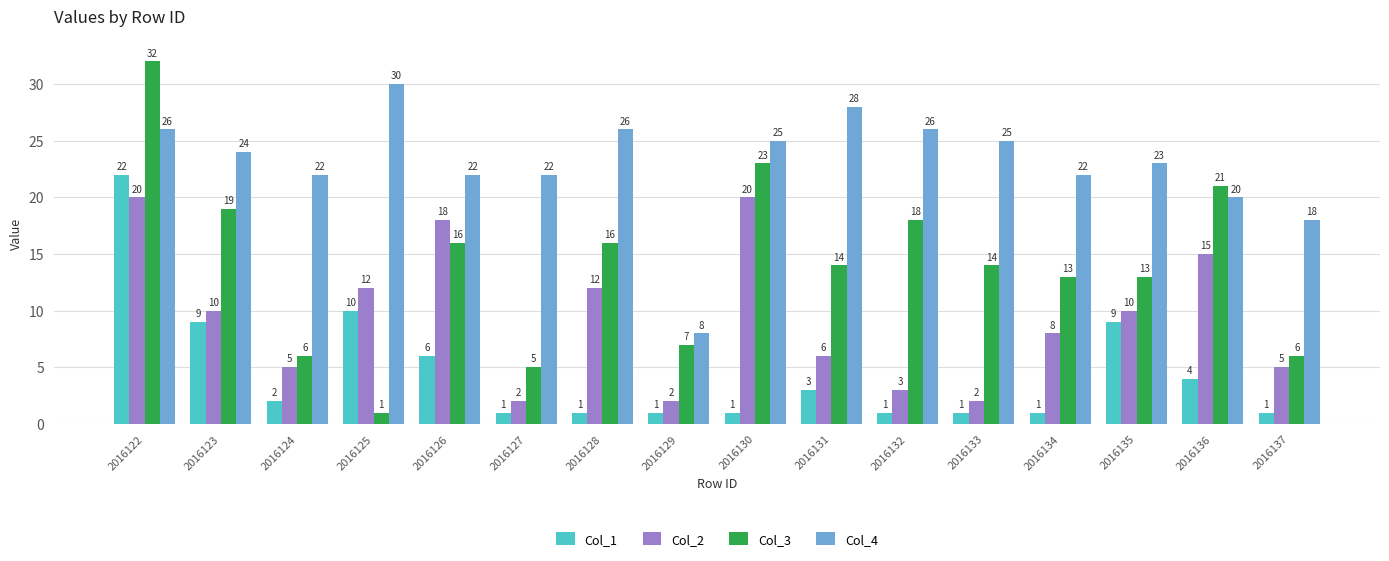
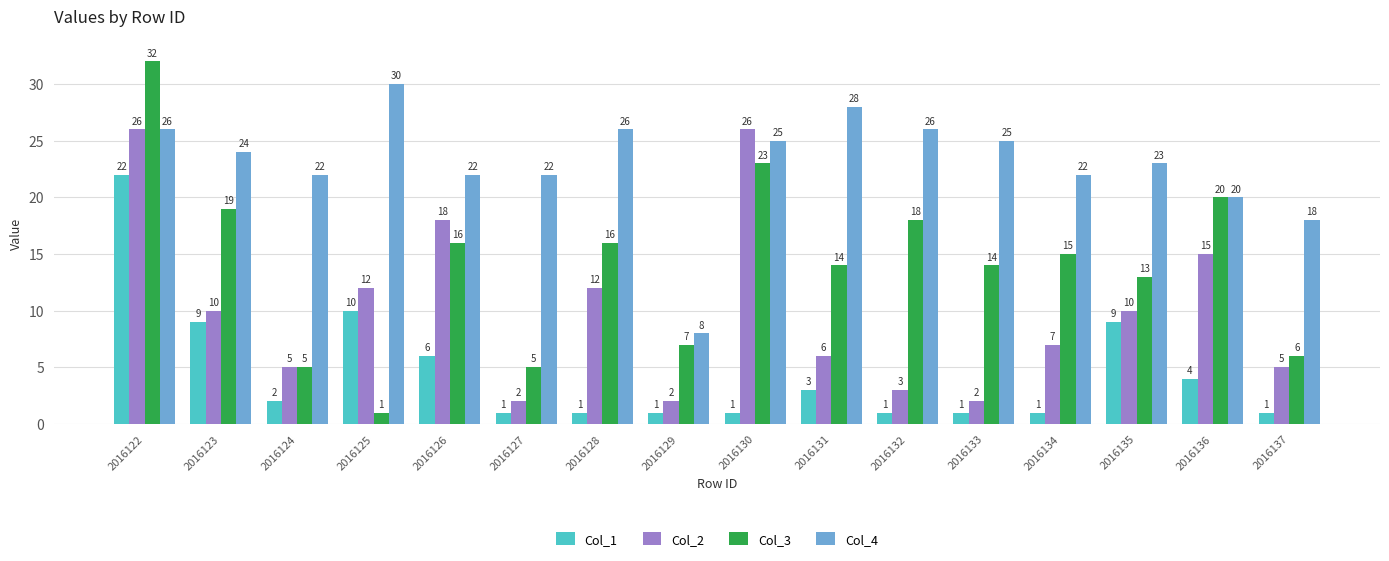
  {
    "Col_2": {
-     "2016122": 20,
+     "2016122": 26,
      "2016123": 10,
      "2016124": 5,
      "2016125": 12,
      "2016126": 18,
      "2016127": 2,
      "2016128": 12,
      "2016129": 2,
-     "2016130": 20,
+     "2016130": 26,
      "2016131": 6,
      "2016132": 3,
      "2016133": 2,
-     "2016134": 8,
+     "2016134": 7,
      "2016135": 10,
      "2016136": 15,
      "2016137": 5
    },
    "Col_3": {
      "2016122": 32,
      "2016123": 19,
-     "2016124": 6,
+     "2016124": 5,
      "2016125": 1,
      "2016126": 16,
      "2016127": 5,
      "2016128": 16,
      "2016129": 7,
      "2016130": 23,
      "2016131": 14,
      "2016132": 18,
      "2016133": 14,
-     "2016134": 13,
+     "2016134": 15,
      "2016135": 13,
-     "2016136": 21,
+     "2016136": 20,
      "2016137": 6
    }
  }
